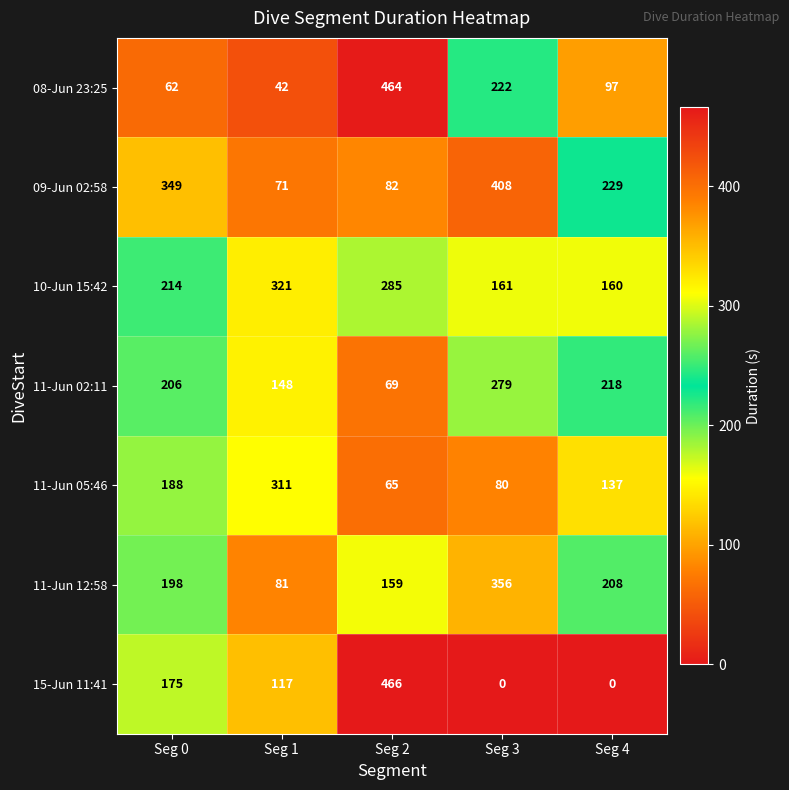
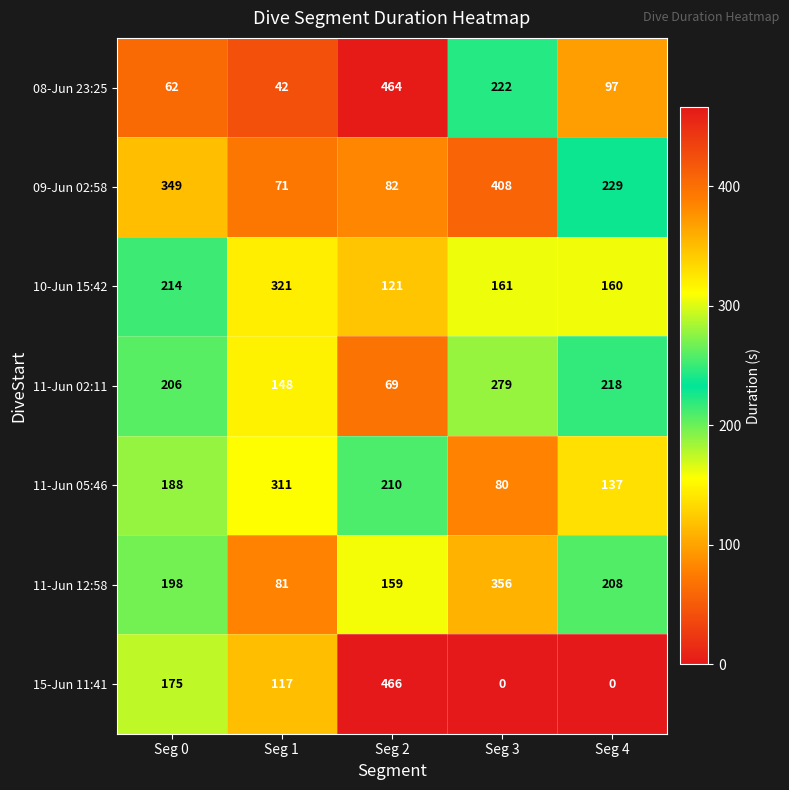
  {
    "08-Jun 23:25": {
      "Seg 0": 62,
      "Seg 1": 42,
      "Seg 2": 464,
      "Seg 3": 222,
      "Seg 4": 97
    },
    "09-Jun 02:58": {
      "Seg 0": 349,
      "Seg 1": 71,
      "Seg 2": 82,
      "Seg 3": 408,
      "Seg 4": 229
    },
    "10-Jun 15:42": {
      "Seg 0": 214,
      "Seg 1": 321,
-     "Seg 2": 285,
+     "Seg 2": 121,
      "Seg 3": 161,
      "Seg 4": 160
    },
    "11-Jun 02:11": {
      "Seg 0": 206,
      "Seg 1": 148,
      "Seg 2": 69,
      "Seg 3": 279,
      "Seg 4": 218
    },
    "11-Jun 05:46": {
      "Seg 0": 188,
      "Seg 1": 311,
-     "Seg 2": 65,
+     "Seg 2": 210,
      "Seg 3": 80,
      "Seg 4": 137
    },
    "11-Jun 12:58": {
      "Seg 0": 198,
      "Seg 1": 81,
      "Seg 2": 159,
      "Seg 3": 356,
      "Seg 4": 208
    },
    "15-Jun 11:41": {
      "Seg 0": 175,
      "Seg 1": 117,
      "Seg 2": 466,
      "Seg 3": 0,
      "Seg 4": 0
    }
  }
